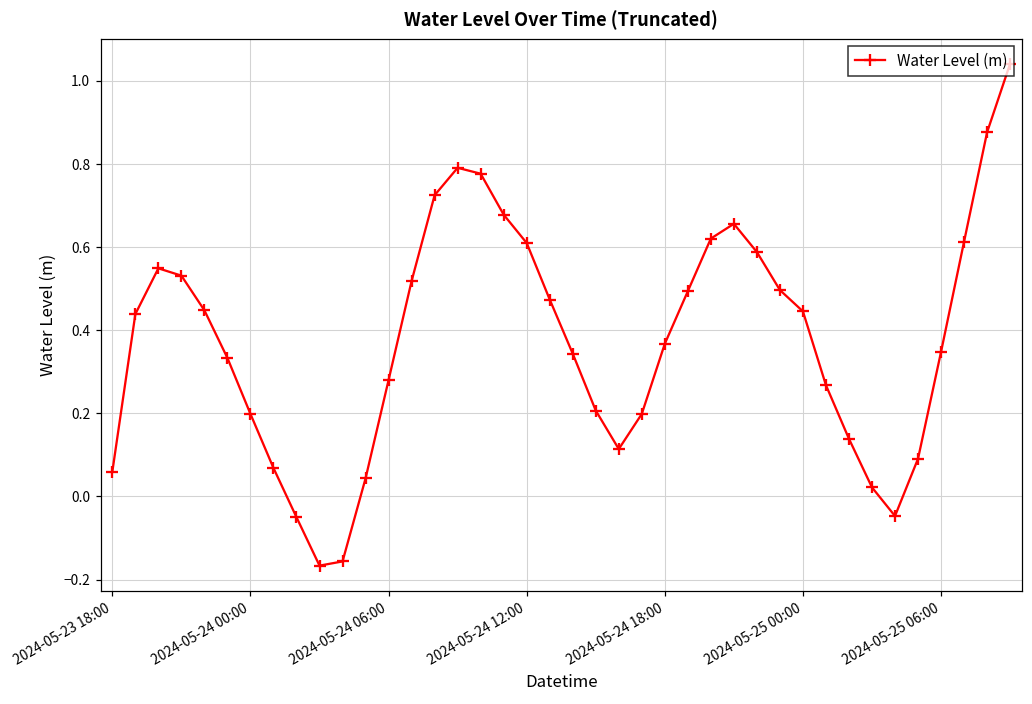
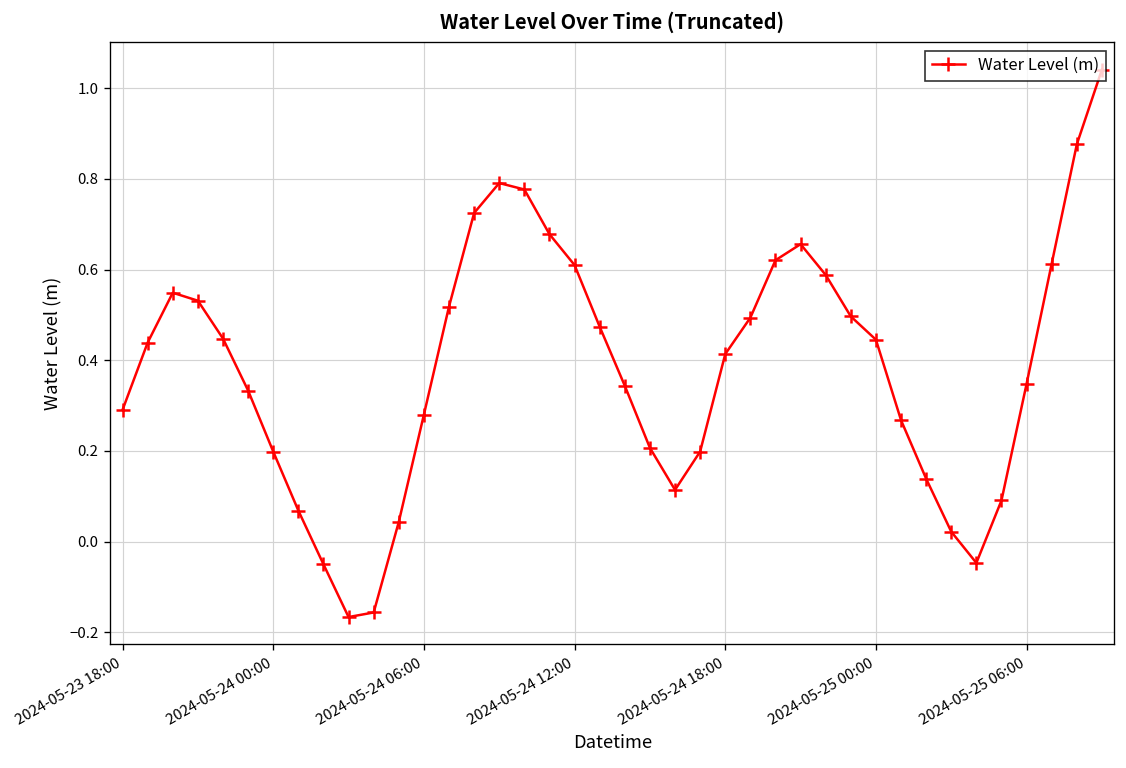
  {
-   "2024-05-23 18:00": 0.06,
+   "2024-05-23 18:00": 0.29,
    "2024-05-24 00:00": 0.20,
    "2024-05-24 06:00": 0.28,
    "2024-05-24 12:00": 0.61,
-   "2024-05-24 18:00": 0.37,
+   "2024-05-24 18:00": 0.41,
    "2024-05-25 00:00": 0.45,
    "2024-05-25 06:00": 0.35
  }
